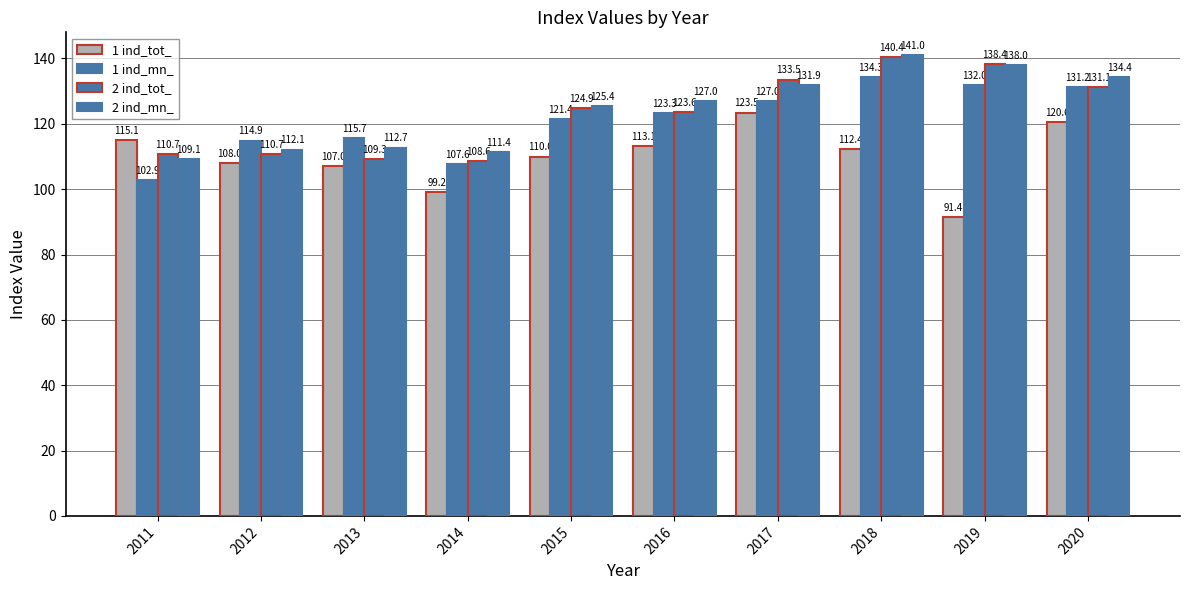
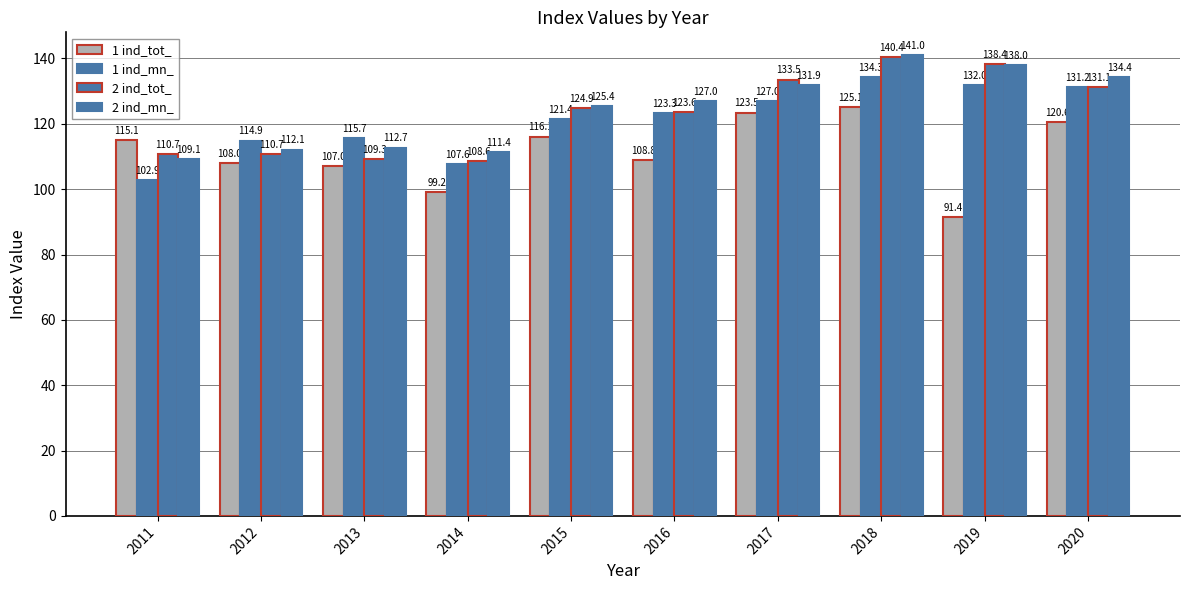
  {
    "1 ind_tot_": {
      "2011": 115.1,
      "2012": 108.0,
      "2013": 107.0,
      "2014": 99.2,
-     "2015": 110.0,
-     "2016": 113.1,
+     "2015": 116.1,
+     "2016": 108.8,
      "2017": 123.5,
-     "2018": 112.4,
+     "2018": 125.1,
      "2019": 91.4,
      "2020": 120.6
    }
  }
